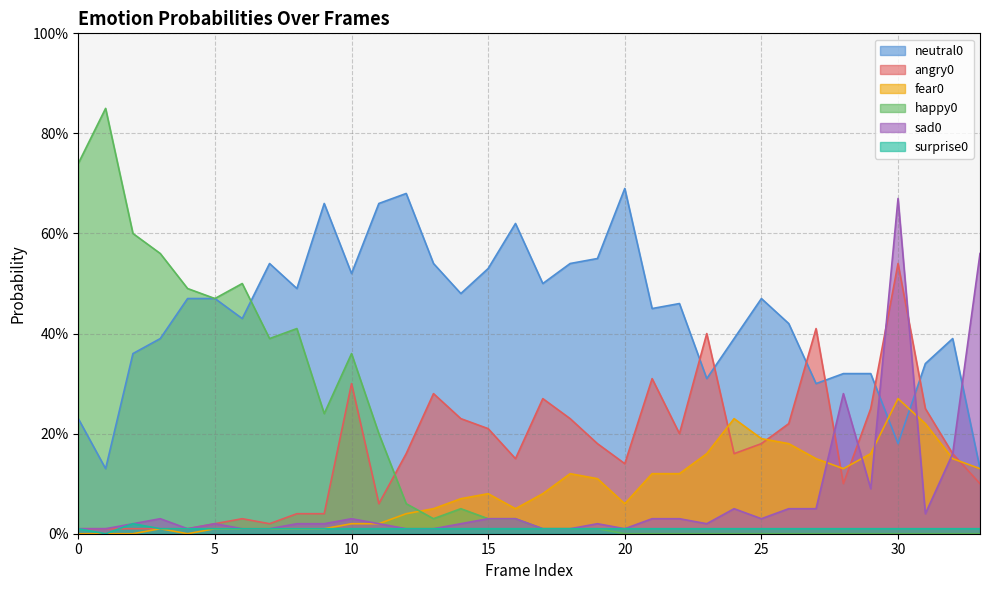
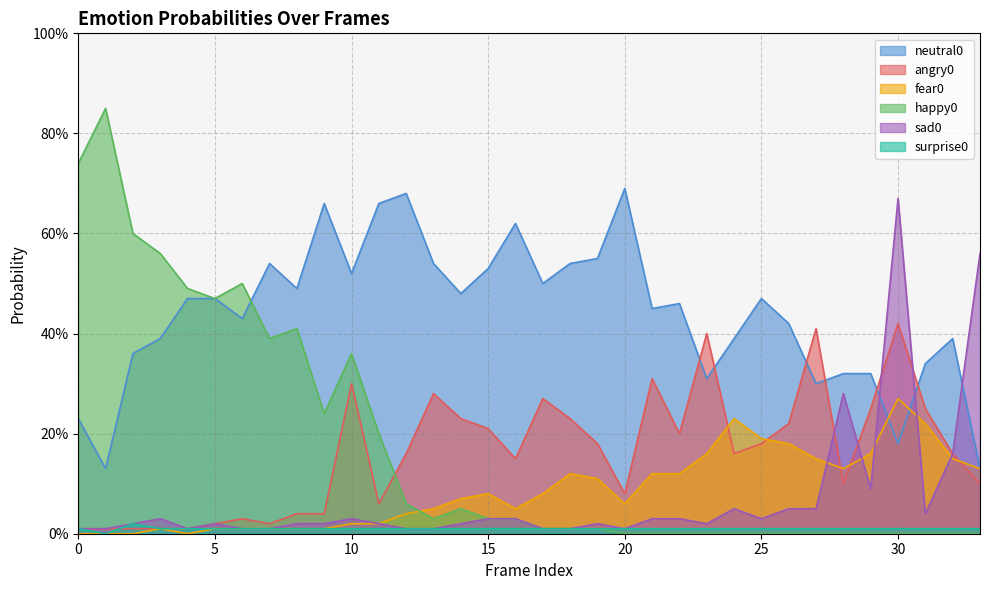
  {
    "neutral0": {
      "0": "23%",
      "10": "52%",
      "15": "53%",
      "20": "69%",
      "25": "47%",
      "30": "18%"
    },
    "angry0": {
      "10": "30%",
      "15": "21%",
-     "20": "14%",
+     "20": "8%",
      "25": "18%",
-     "30": "54%"
+     "30": "42%"
    },
    "fear0": {
      "0": "0%",
      "10": "2%",
      "15": "8%",
      "20": "6%",
      "25": "19%",
      "30": "27%"
    },
    "happy0": {
      "0": "74%",
      "10": "36%",
      "20": "0%",
      "25": "0%",
      "30": "0%"
    },
    "sad0": {
      "10": "3%",
      "25": "3%",
      "30": "67%"
    },
    "surprise0": {
      "10": "1%",
      "15": "1%",
      "25": "1%",
      "30": "1%"
    }
  }
